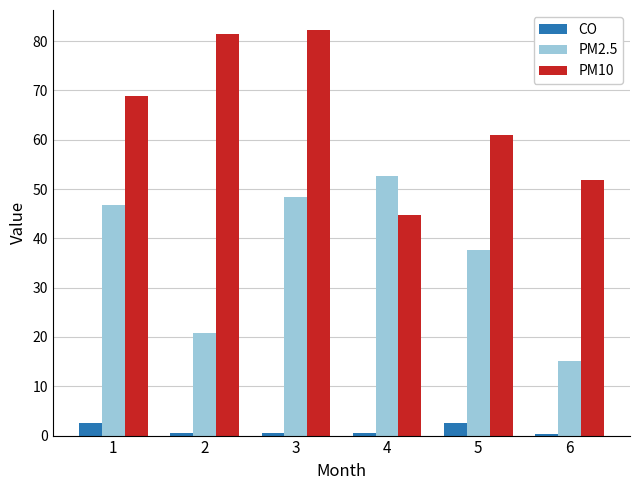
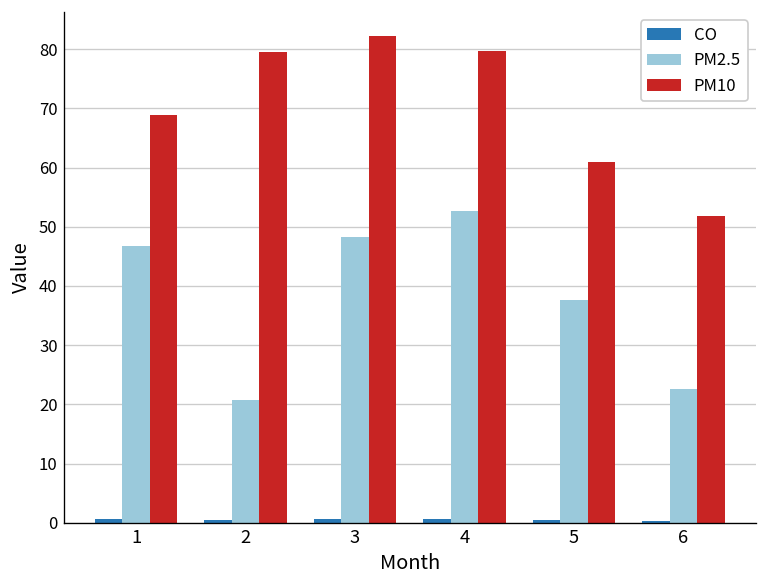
  {
    "CO": {
-     "1": 3,
+     "1": 1,
      "2": 1,
      "3": 1,
      "4": 1,
-     "5": 3
+     "5": 0
    },
    "PM2.5": {
      "1": 47,
      "2": 21,
      "3": 48,
      "4": 53,
      "5": 38,
-     "6": 15
+     "6": 23
    },
    "PM10": {
      "1": 69,
-     "2": 81,
+     "2": 80,
      "3": 82,
-     "4": 45,
+     "4": 80,
      "5": 61,
      "6": 52
    }
  }
